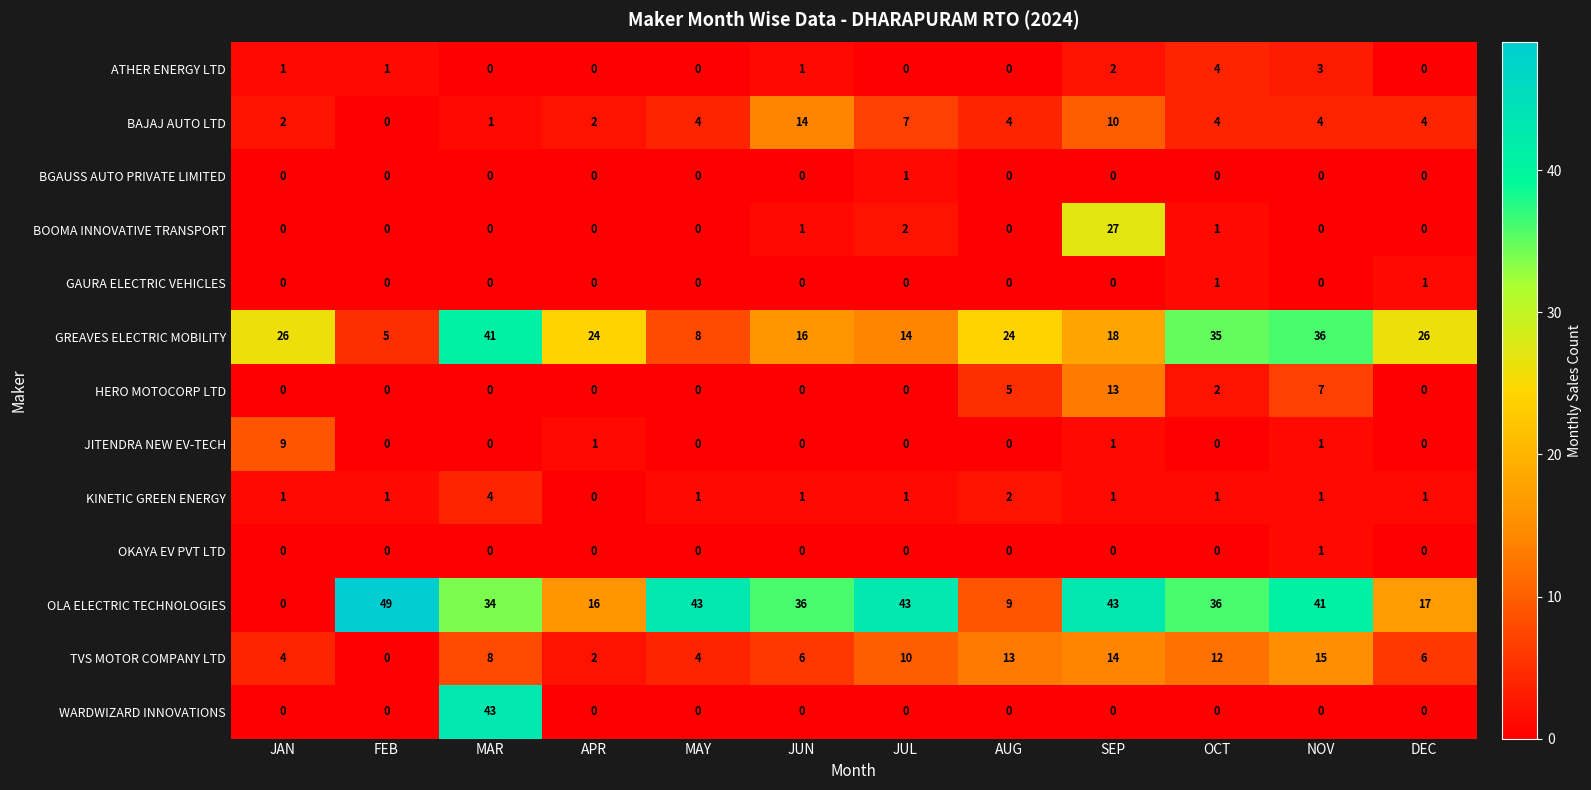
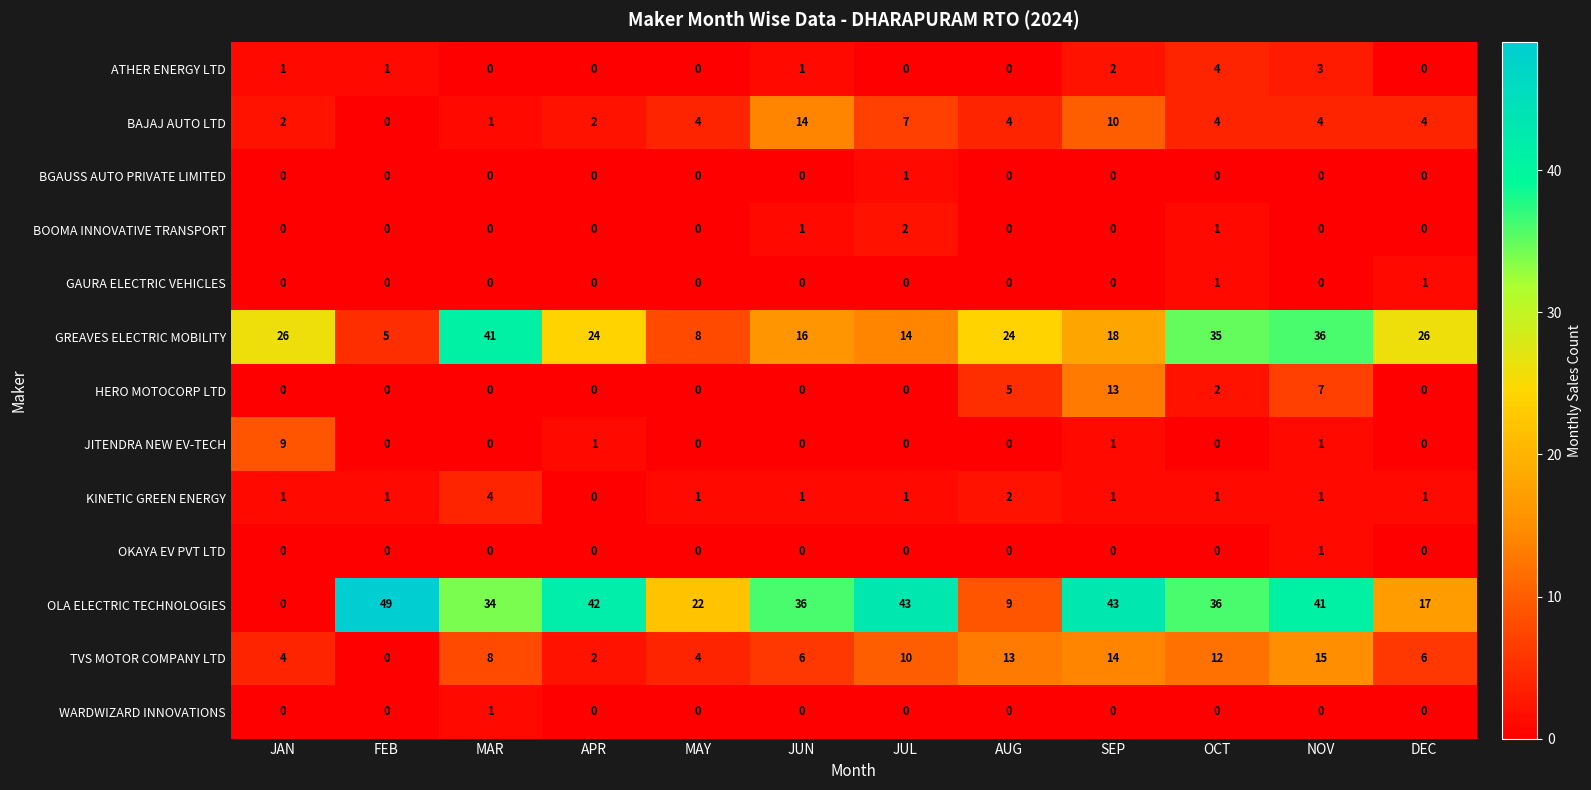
  {
    "ATHER ENERGY LTD": {
      "JAN": 1,
      "FEB": 1,
      "MAR": 0,
      "APR": 0,
      "MAY": 0,
      "JUN": 1,
      "JUL": 0,
      "AUG": 0,
      "SEP": 2,
      "OCT": 4,
      "NOV": 3,
      "DEC": 0
    },
    "BAJAJ AUTO LTD": {
      "JAN": 2,
      "FEB": 0,
      "MAR": 1,
      "APR": 2,
      "MAY": 4,
      "JUN": 14,
      "JUL": 7,
      "AUG": 4,
      "SEP": 10,
      "OCT": 4,
      "NOV": 4,
      "DEC": 4
    },
    "BGAUSS AUTO PRIVATE LIMITED": {
      "JAN": 0,
      "FEB": 0,
      "MAR": 0,
      "APR": 0,
      "MAY": 0,
      "JUN": 0,
      "JUL": 1,
      "AUG": 0,
      "SEP": 0,
      "OCT": 0,
      "NOV": 0,
      "DEC": 0
    },
    "BOOMA INNOVATIVE TRANSPORT": {
      "JAN": 0,
      "FEB": 0,
      "MAR": 0,
      "APR": 0,
      "MAY": 0,
      "JUN": 1,
      "JUL": 2,
      "AUG": 0,
-     "SEP": 27,
+     "SEP": 0,
      "OCT": 1,
      "NOV": 0,
      "DEC": 0
    },
    "GAURA ELECTRIC VEHICLES": {
      "JAN": 0,
      "FEB": 0,
      "MAR": 0,
      "APR": 0,
      "MAY": 0,
      "JUN": 0,
      "JUL": 0,
      "AUG": 0,
      "SEP": 0,
      "OCT": 1,
      "NOV": 0,
      "DEC": 1
    },
    "GREAVES ELECTRIC MOBILITY": {
      "JAN": 26,
      "FEB": 5,
      "MAR": 41,
      "APR": 24,
      "MAY": 8,
      "JUN": 16,
      "JUL": 14,
      "AUG": 24,
      "SEP": 18,
      "OCT": 35,
      "NOV": 36,
      "DEC": 26
    },
    "HERO MOTOCORP LTD": {
      "JAN": 0,
      "FEB": 0,
      "MAR": 0,
      "APR": 0,
      "MAY": 0,
      "JUN": 0,
      "JUL": 0,
      "AUG": 5,
      "SEP": 13,
      "OCT": 2,
      "NOV": 7,
      "DEC": 0
    },
    "JITENDRA NEW EV-TECH": {
      "JAN": 9,
      "FEB": 0,
      "MAR": 0,
      "APR": 1,
      "MAY": 0,
      "JUN": 0,
      "JUL": 0,
      "AUG": 0,
      "SEP": 1,
      "OCT": 0,
      "NOV": 1,
      "DEC": 0
    },
    "KINETIC GREEN ENERGY": {
      "JAN": 1,
      "FEB": 1,
      "MAR": 4,
      "APR": 0,
      "MAY": 1,
      "JUN": 1,
      "JUL": 1,
      "AUG": 2,
      "SEP": 1,
      "OCT": 1,
      "NOV": 1,
      "DEC": 1
    },
    "OKAYA EV PVT LTD": {
      "JAN": 0,
      "FEB": 0,
      "MAR": 0,
      "APR": 0,
      "MAY": 0,
      "JUN": 0,
      "JUL": 0,
      "AUG": 0,
      "SEP": 0,
      "OCT": 0,
      "NOV": 1,
      "DEC": 0
    },
    "OLA ELECTRIC TECHNOLOGIES": {
      "JAN": 0,
      "FEB": 49,
      "MAR": 34,
-     "APR": 16,
-     "MAY": 43,
+     "APR": 42,
+     "MAY": 22,
      "JUN": 36,
      "JUL": 43,
      "AUG": 9,
      "SEP": 43,
      "OCT": 36,
      "NOV": 41,
      "DEC": 17
    },
    "TVS MOTOR COMPANY LTD": {
      "JAN": 4,
      "FEB": 0,
      "MAR": 8,
      "APR": 2,
      "MAY": 4,
      "JUN": 6,
      "JUL": 10,
      "AUG": 13,
      "SEP": 14,
      "OCT": 12,
      "NOV": 15,
      "DEC": 6
    },
    "WARDWIZARD INNOVATIONS": {
      "JAN": 0,
      "FEB": 0,
-     "MAR": 43,
+     "MAR": 1,
      "APR": 0,
      "MAY": 0,
      "JUN": 0,
      "JUL": 0,
      "AUG": 0,
      "SEP": 0,
      "OCT": 0,
      "NOV": 0,
      "DEC": 0
    }
  }
